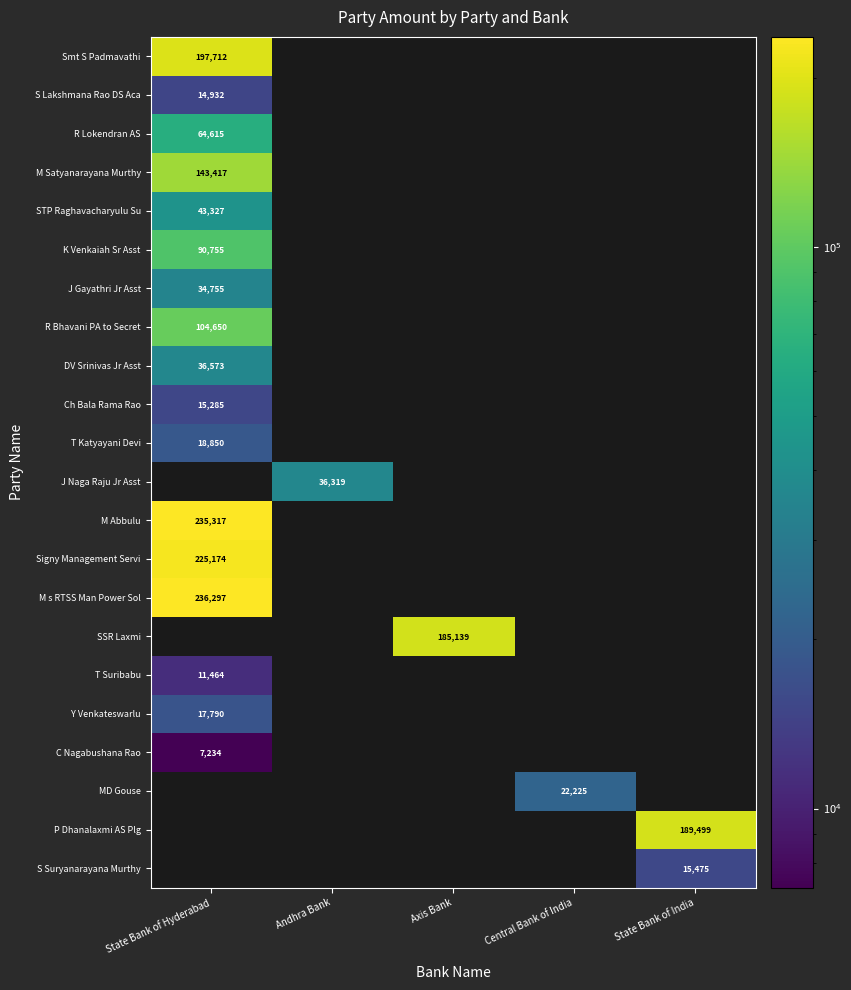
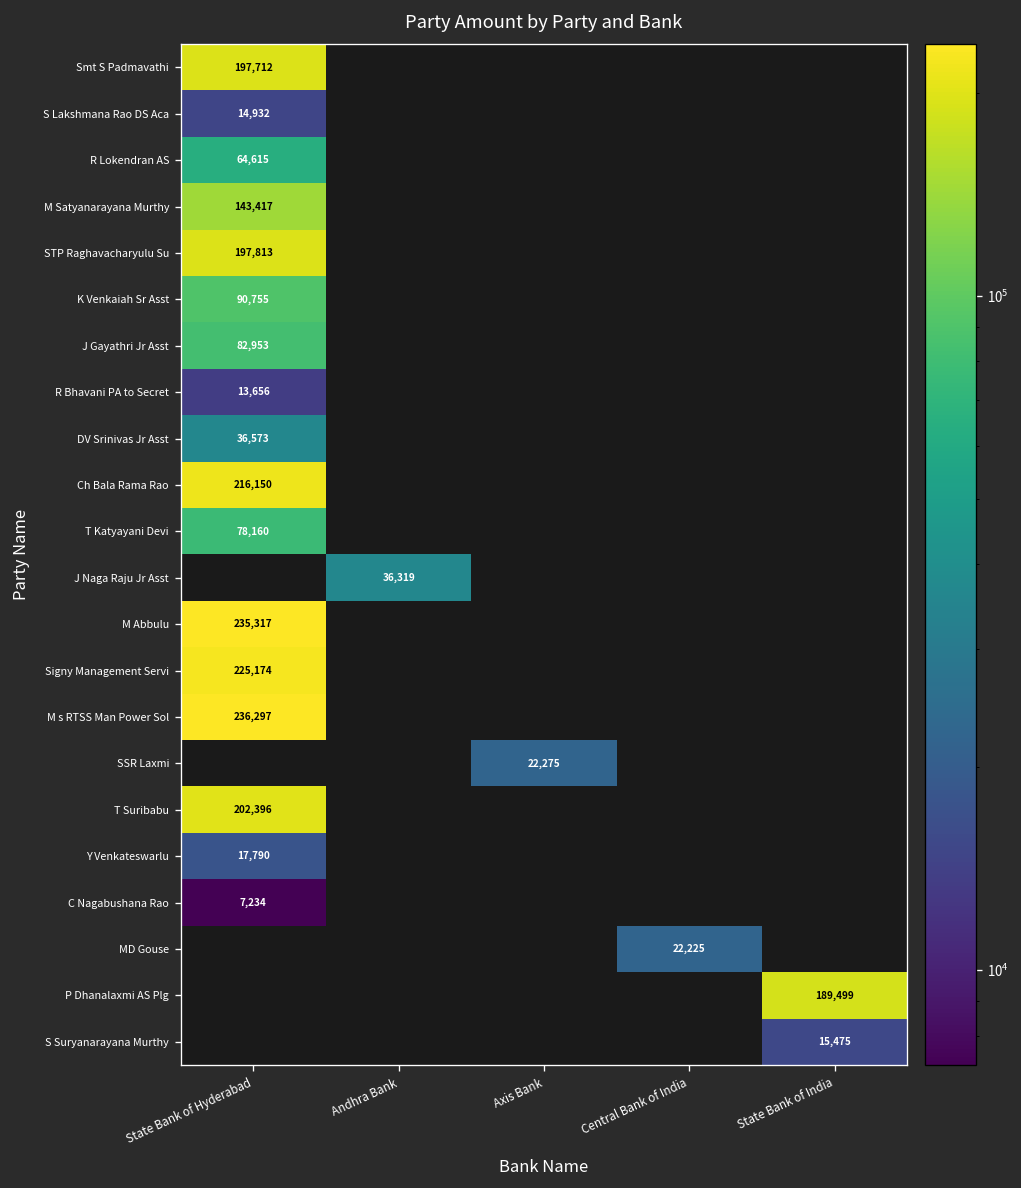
  {
    "Smt S Padmavathi": {
      "State Bank of Hyderabad": "197,712"
    },
    "S Lakshmana Rao DS Aca": {
      "State Bank of Hyderabad": "14,932"
    },
    "R Lokendran AS": {
      "State Bank of Hyderabad": "64,615"
    },
    "M Satyanarayana Murthy": {
      "State Bank of Hyderabad": "143,417"
    },
    "STP Raghavacharyulu Su": {
-     "State Bank of Hyderabad": "43,327"
+     "State Bank of Hyderabad": "197,813"
    },
    "K Venkaiah Sr Asst": {
      "State Bank of Hyderabad": "90,755"
    },
    "J Gayathri Jr Asst": {
-     "State Bank of Hyderabad": "34,755"
+     "State Bank of Hyderabad": "82,953"
    },
    "R Bhavani PA to Secret": {
-     "State Bank of Hyderabad": "104,650"
+     "State Bank of Hyderabad": "13,656"
    },
    "DV Srinivas Jr Asst": {
      "State Bank of Hyderabad": "36,573"
    },
    "Ch Bala Rama Rao": {
-     "State Bank of Hyderabad": "15,285"
+     "State Bank of Hyderabad": "216,150"
    },
    "T Katyayani Devi": {
-     "State Bank of Hyderabad": "18,850"
+     "State Bank of Hyderabad": "78,160"
    },
    "J Naga Raju Jr Asst": {
      "Andhra Bank": "36,319"
    },
    "M Abbulu": {
      "State Bank of Hyderabad": "235,317"
    },
    "Signy Management Servi": {
      "State Bank of Hyderabad": "225,174"
    },
    "M s RTSS Man Power Sol": {
      "State Bank of Hyderabad": "236,297"
    },
    "SSR Laxmi": {
-     "Axis Bank": "185,139"
+     "Axis Bank": "22,275"
    },
    "T Suribabu": {
-     "State Bank of Hyderabad": "11,464"
+     "State Bank of Hyderabad": "202,396"
    },
    "Y Venkateswarlu": {
      "State Bank of Hyderabad": "17,790"
    },
    "C Nagabushana Rao": {
      "State Bank of Hyderabad": "7,234"
    },
    "MD Gouse": {
      "Central Bank of India": "22,225"
    },
    "P Dhanalaxmi AS Plg": {
      "State Bank of India": "189,499"
    },
    "S Suryanarayana Murthy": {
      "State Bank of India": "15,475"
    }
  }
